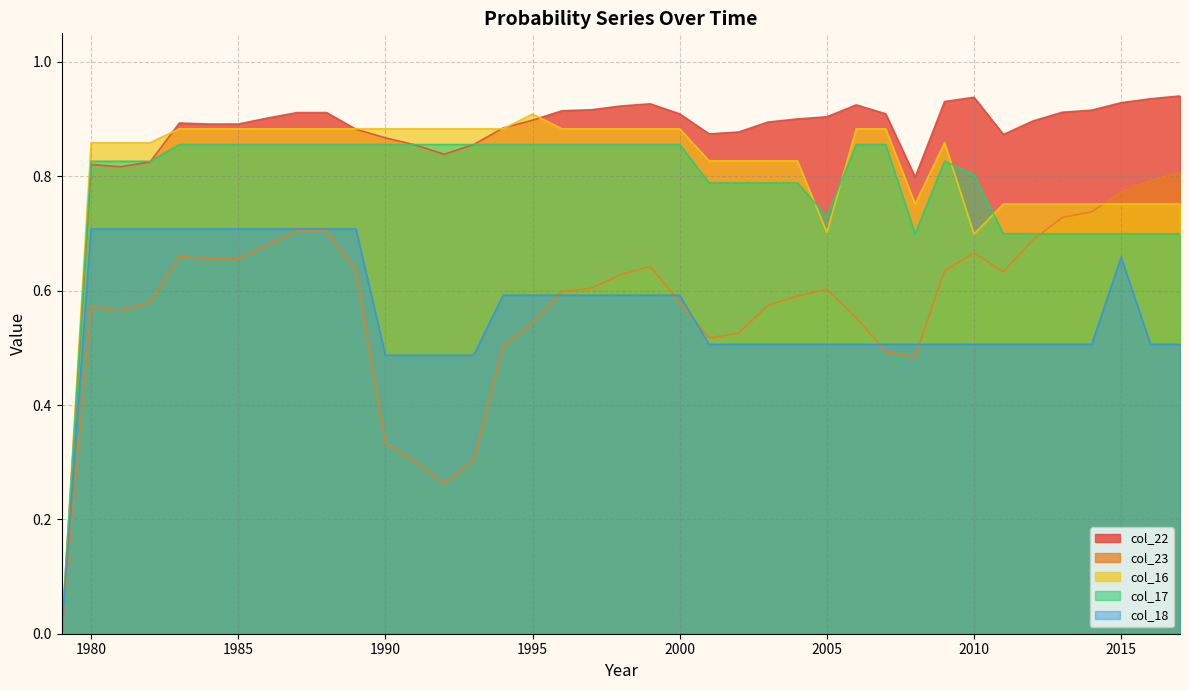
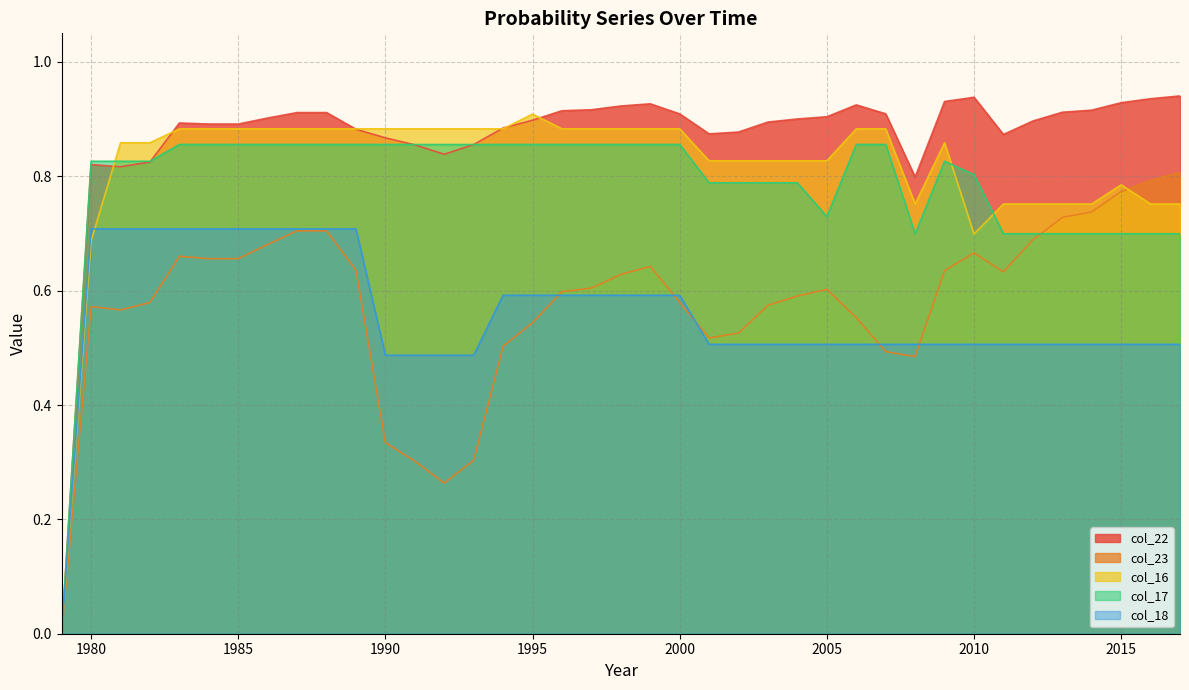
  {
    "col_16": {
-     "1980": 0.86,
+     "1980": 0.69,
      "1985": 0.88,
      "1990": 0.88,
      "1995": 0.91,
      "2000": 0.88,
-     "2005": 0.70,
+     "2005": 0.83,
      "2010": 0.70,
-     "2015": 0.75
+     "2015": 0.79
    },
    "col_17": {
      "1980": 0.83,
      "1985": 0.86,
      "1990": 0.86,
      "1995": 0.86,
      "2000": 0.86,
      "2005": 0.73,
      "2010": 0.80,
      "2015": 0.70
    },
    "col_18": {
      "1980": 0.71,
      "1985": 0.71,
      "1990": 0.49,
      "1995": 0.59,
      "2000": 0.59,
      "2005": 0.51,
      "2010": 0.51,
-     "2015": 0.66
+     "2015": 0.51
    }
  }
